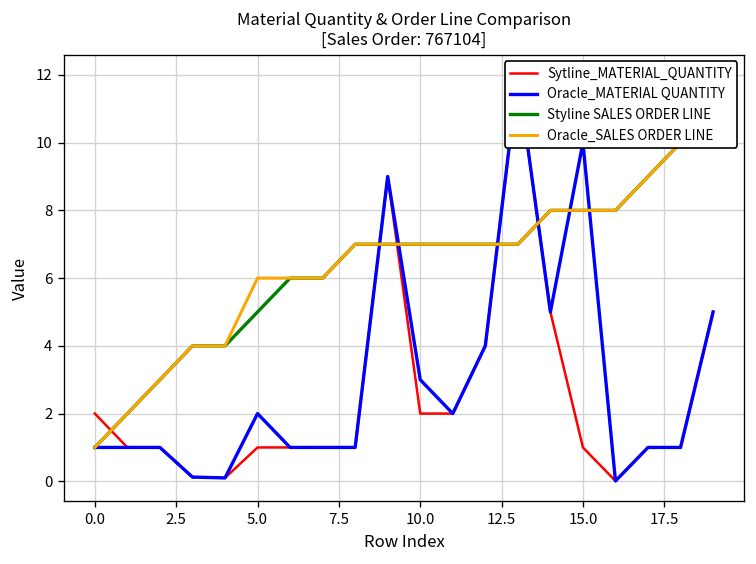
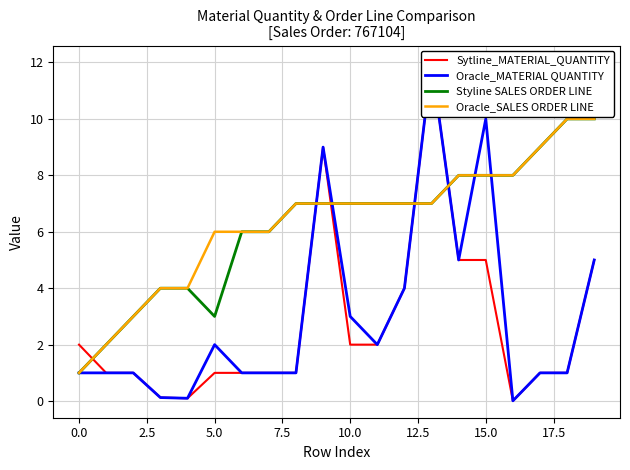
  {
    "Sytline_MATERIAL_QUANTITY": {
      "0.0": 2,
      "5.0": 1,
      "10.0": 2,
-     "15.0": 1
+     "15.0": 5
    },
    "Oracle_MATERIAL QUANTITY": {
      "5.0": 2,
      "10.0": 3,
      "15.0": 10
    },
    "Styline SALES ORDER LINE": {
-     "5.0": 5
+     "5.0": 3
    },
    "Oracle_SALES ORDER LINE": {
      "5.0": 6
    }
  }
